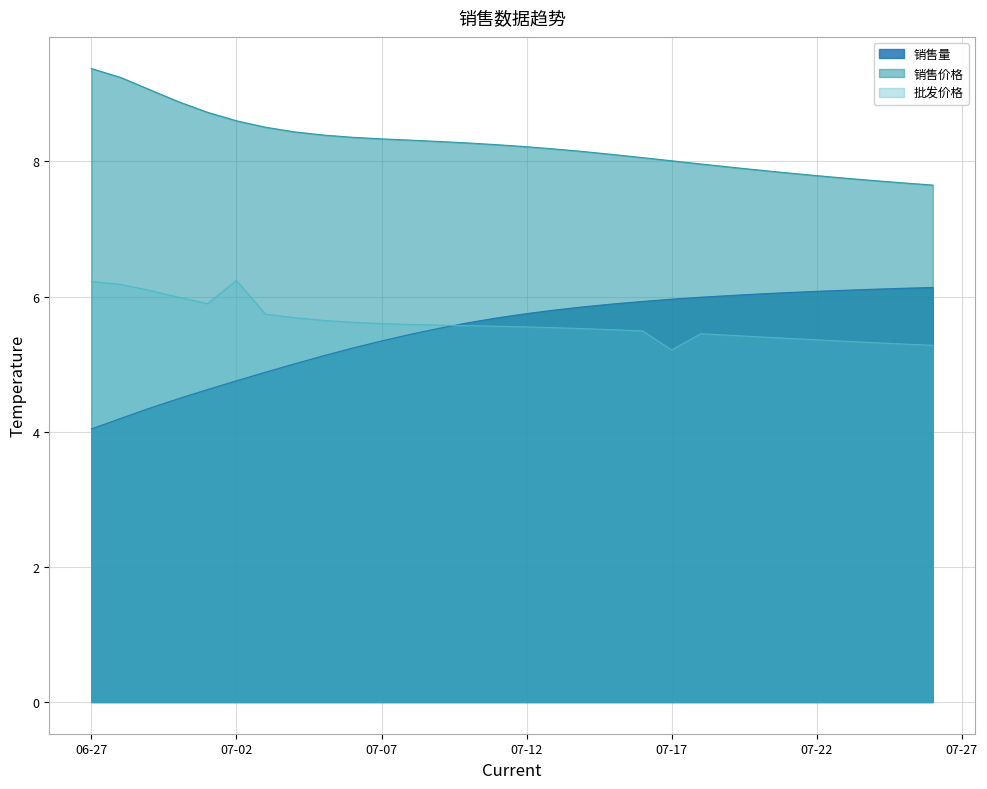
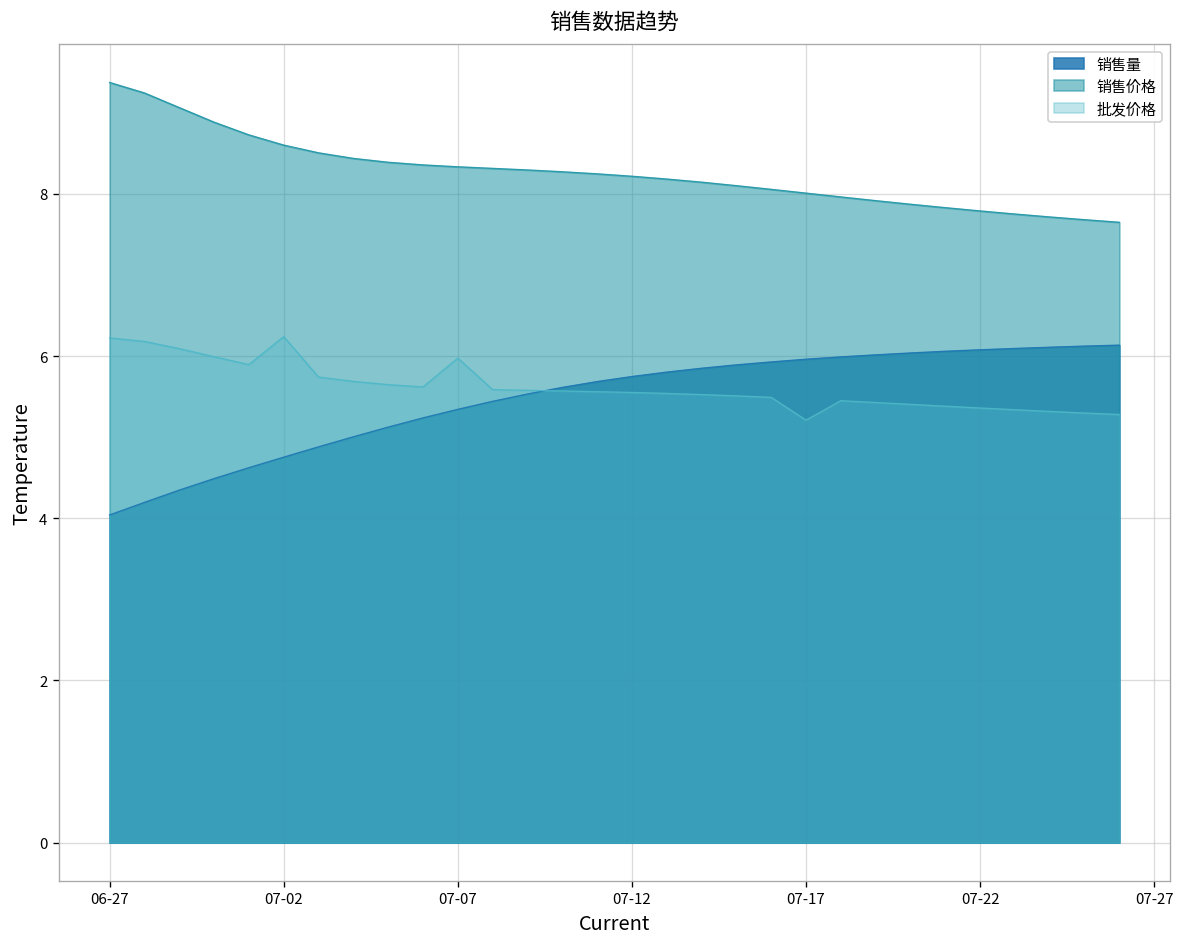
  {
    "批发价格": {
      "06-27": 6.2,
      "07-02": 6.2,
-     "07-07": 5.6,
+     "07-07": 6.0,
      "07-12": 5.6,
      "07-17": 5.2,
      "07-22": 5.4
    }
  }
